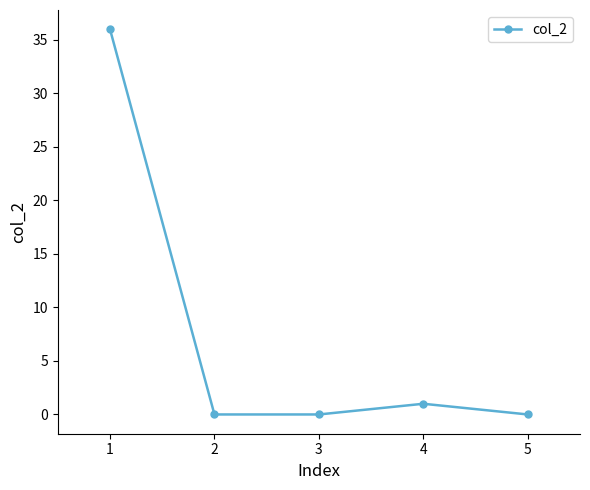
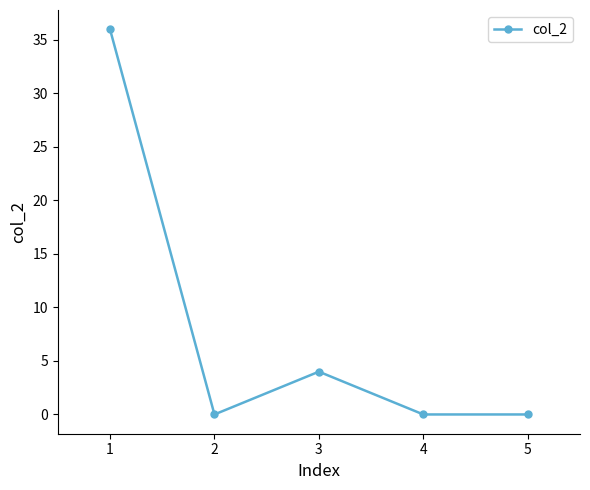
  {
    "1": 36,
    "2": 0,
-   "3": 0,
-   "4": 1,
+   "3": 4,
+   "4": 0,
    "5": 0
  }
